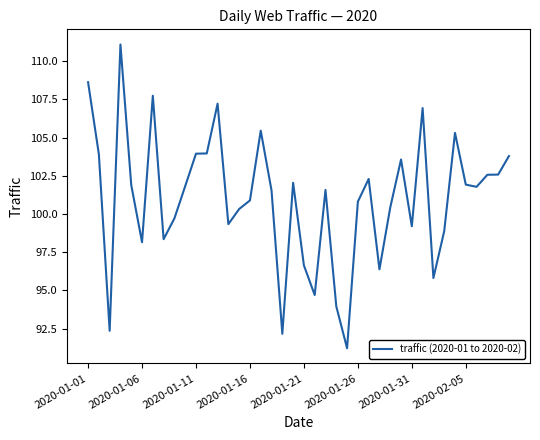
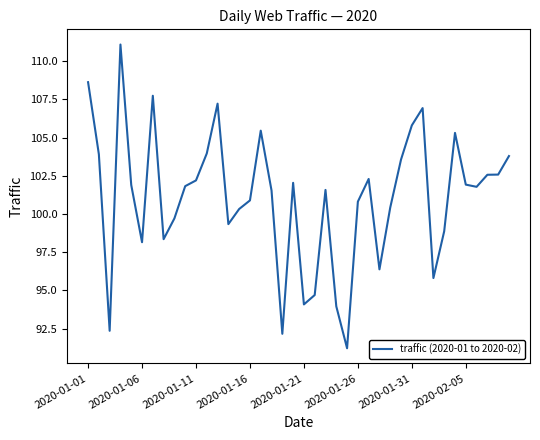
  {
    "2020-01-01": 108.6,
    "2020-01-06": 98.1,
-   "2020-01-11": 103.9,
+   "2020-01-11": 102.2,
    "2020-01-16": 100.9,
-   "2020-01-21": 96.6,
+   "2020-01-21": 94.1,
    "2020-01-26": 100.8,
-   "2020-01-31": 99.2,
+   "2020-01-31": 105.8,
    "2020-02-05": 101.9
  }
